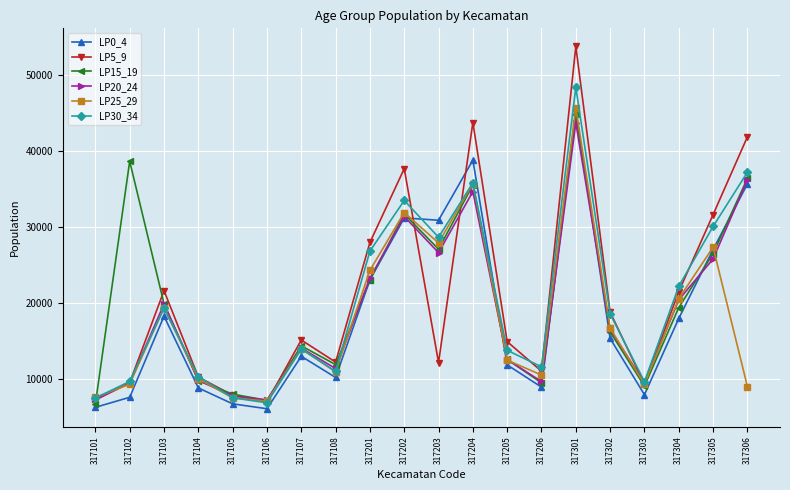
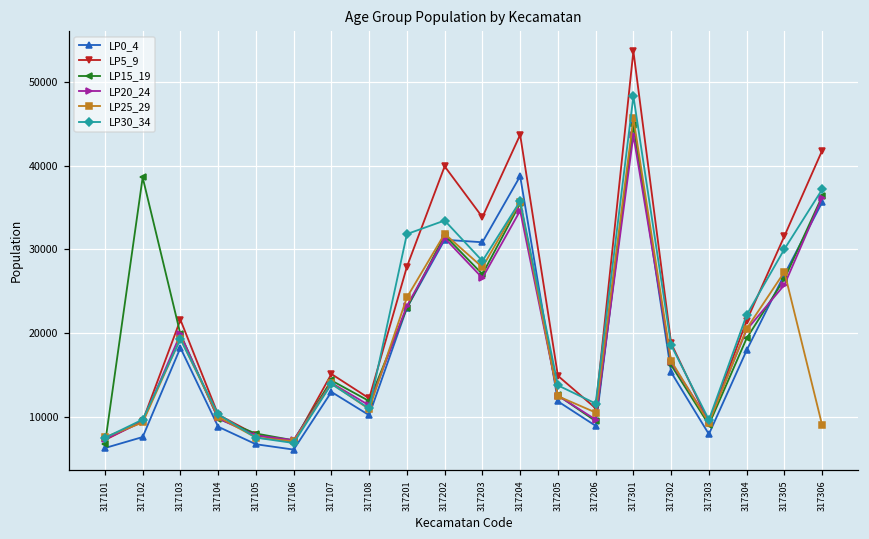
  {
    "LP0_4": {
      "317101": 6000,
      "317102": 8000,
      "317103": 18000,
      "317104": 9000,
      "317105": 7000,
      "317106": 6000,
      "317107": 13000,
      "317108": 10000,
      "317203": 31000,
      "317204": 39000,
      "317205": 12000,
      "317206": 9000,
      "317302": 15000,
      "317303": 8000,
      "317304": 18000,
      "317306": 36000
    },
    "LP5_9": {
      "317103": 22000,
      "317107": 15000,
      "317201": 28000,
-     "317202": 38000,
-     "317203": 12000,
+     "317202": 40000,
+     "317203": 34000,
      "317204": 44000,
      "317205": 15000,
      "317206": 11000,
      "317301": 54000,
      "317304": 21000,
      "317305": 32000,
      "317306": 42000
    },
    "LP15_19": {
      "317101": 7000,
      "317102": 39000,
      "317203": 27000,
      "317304": 19000,
      "317305": 26000
    },
    "LP20_24": {
      "317108": 11000,
      "317203": 27000,
      "317204": 35000,
      "317301": 44000,
      "317305": 26000
    },
    "LP25_29": {
      "317201": 24000,
      "317203": 28000,
      "317206": 10000,
      "317301": 46000,
      "317306": 9000
    },
    "LP30_34": {
-     "317201": 27000,
+     "317201": 32000,
      "317202": 33000,
      "317203": 29000,
      "317205": 14000,
      "317206": 12000,
      "317301": 48000,
      "317304": 22000,
      "317305": 30000,
      "317306": 37000
    }
  }
